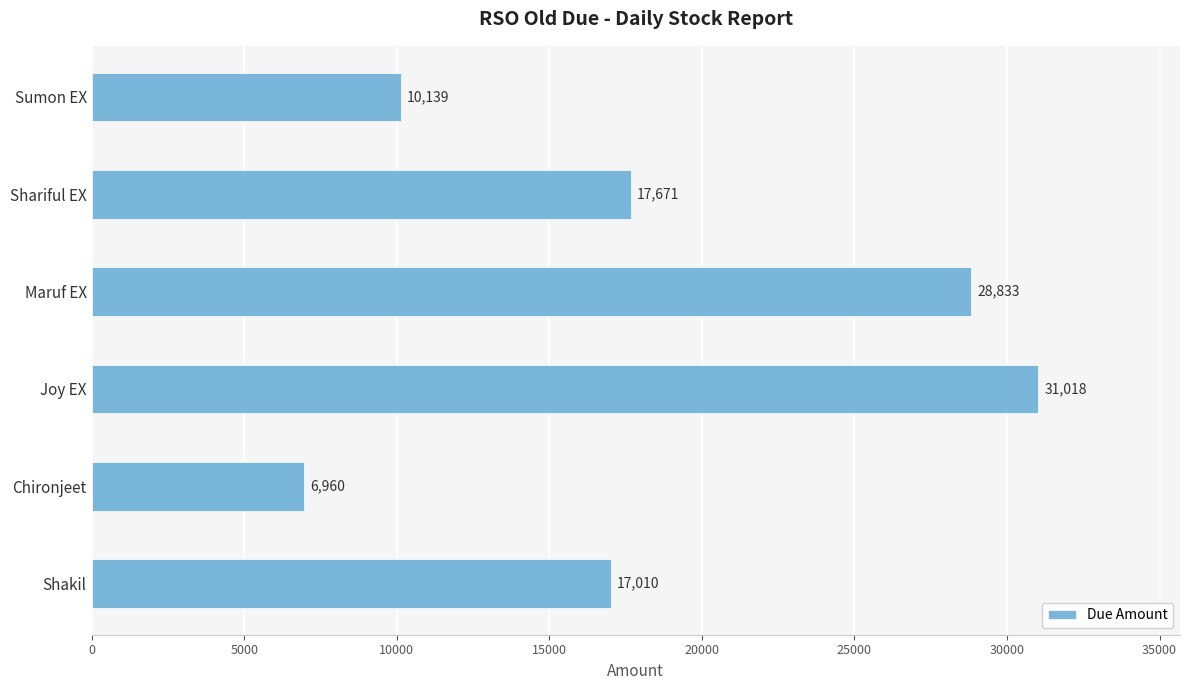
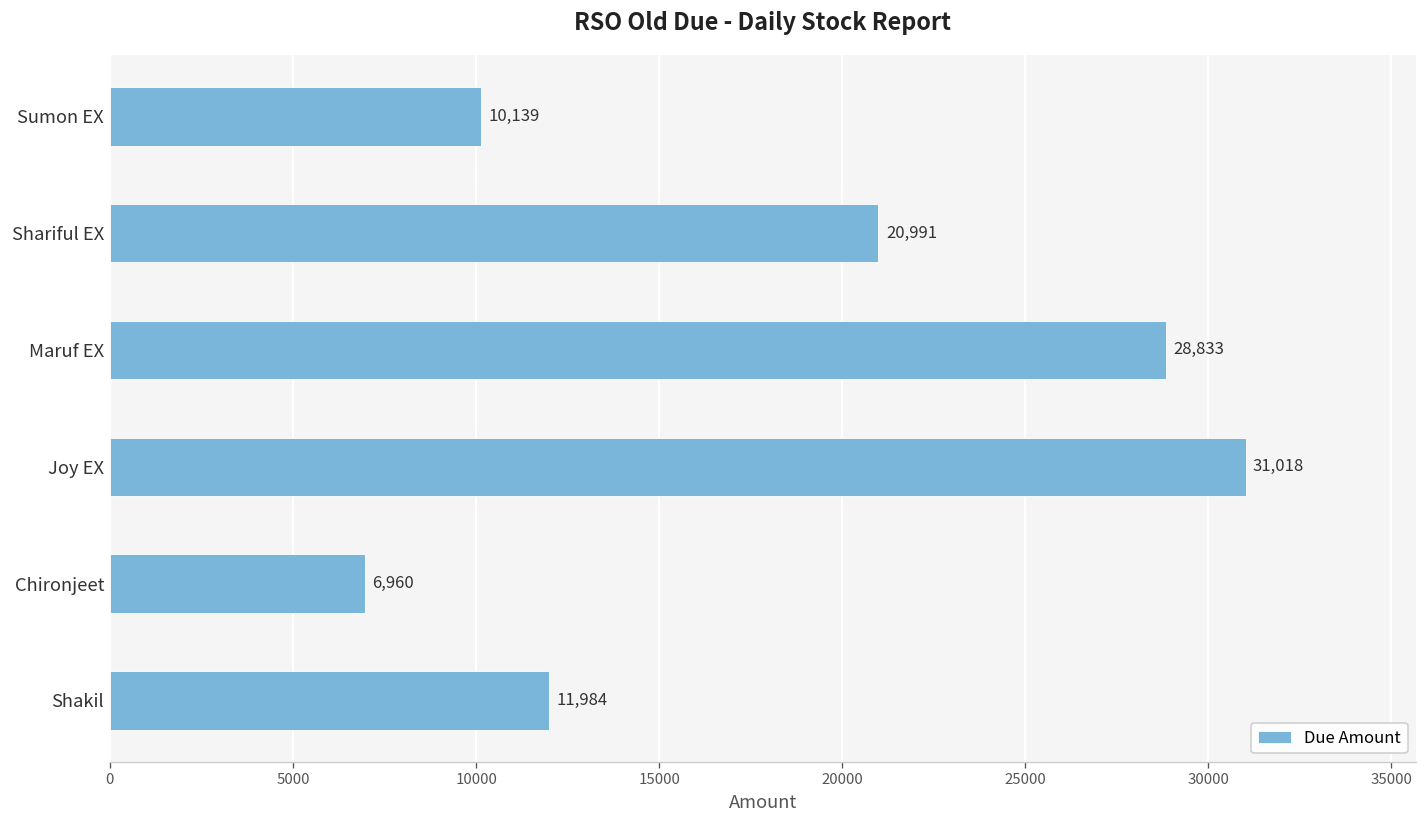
  {
    "Sumon EX": "10,139",
-   "Shariful EX": "17,671",
+   "Shariful EX": "20,991",
    "Maruf EX": "28,833",
    "Joy EX": "31,018",
    "Chironjeet": "6,960",
-   "Shakil": "17,010"
+   "Shakil": "11,984"
  }
